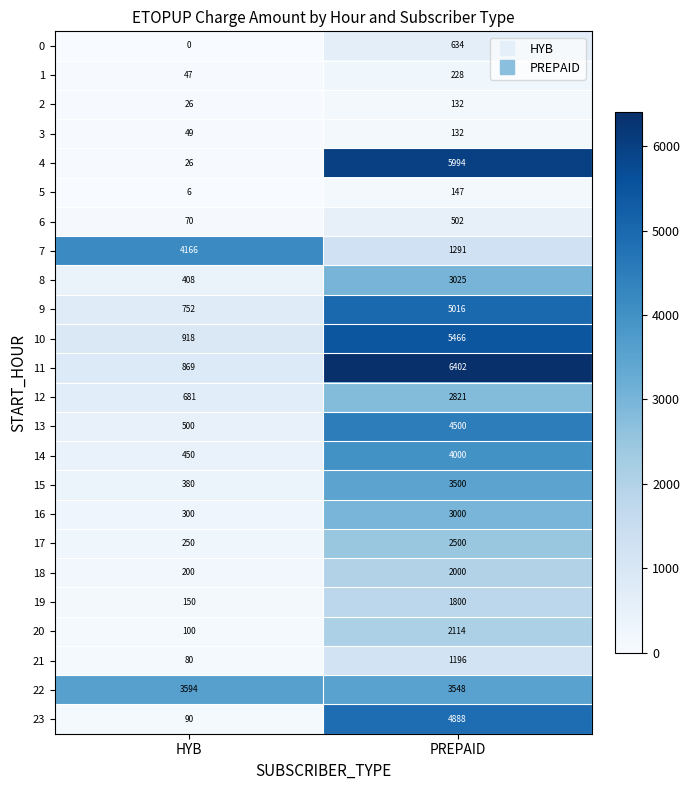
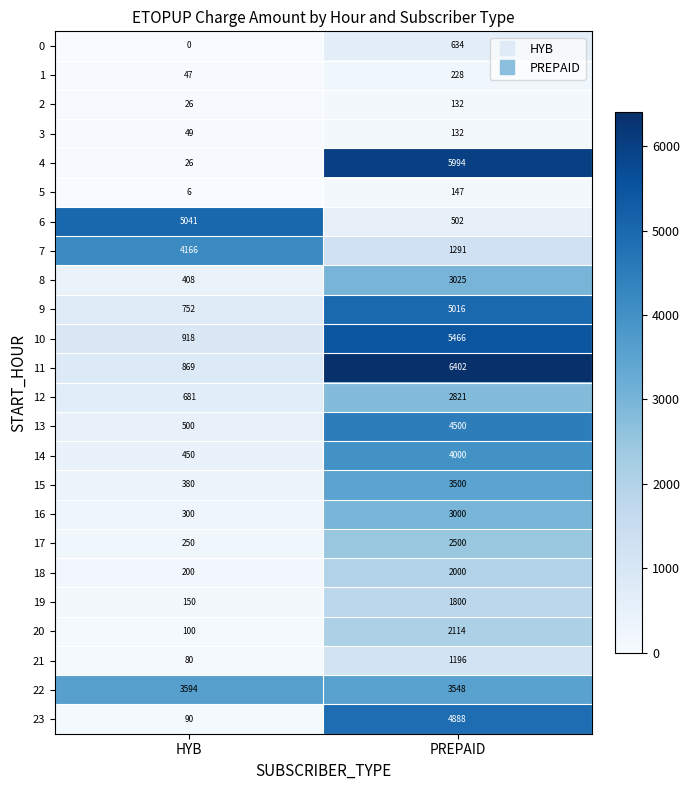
  {
    "0": {
      "HYB": 0,
      "PREPAID": 634
    },
    "1": {
      "HYB": 47,
      "PREPAID": 228
    },
    "2": {
      "HYB": 26,
      "PREPAID": 132
    },
    "3": {
      "HYB": 49,
      "PREPAID": 132
    },
    "4": {
      "HYB": 26,
      "PREPAID": 5994
    },
    "5": {
      "HYB": 6,
      "PREPAID": 147
    },
    "6": {
-     "HYB": 70,
+     "HYB": 5041,
      "PREPAID": 502
    },
    "7": {
      "HYB": 4166,
      "PREPAID": 1291
    },
    "8": {
      "HYB": 408,
      "PREPAID": 3025
    },
    "9": {
      "HYB": 752,
      "PREPAID": 5016
    },
    "10": {
      "HYB": 918,
      "PREPAID": 5466
    },
    "11": {
      "HYB": 869,
      "PREPAID": 6402
    },
    "12": {
      "HYB": 681,
      "PREPAID": 2821
    },
    "13": {
      "HYB": 500,
      "PREPAID": 4500
    },
    "14": {
      "HYB": 450,
      "PREPAID": 4000
    },
    "15": {
      "HYB": 380,
      "PREPAID": 3500
    },
    "16": {
      "HYB": 300,
      "PREPAID": 3000
    },
    "17": {
      "HYB": 250,
      "PREPAID": 2500
    },
    "18": {
      "HYB": 200,
      "PREPAID": 2000
    },
    "19": {
      "HYB": 150,
      "PREPAID": 1800
    },
    "20": {
      "HYB": 100,
      "PREPAID": 2114
    },
    "21": {
      "HYB": 80,
      "PREPAID": 1196
    },
    "22": {
      "HYB": 3594,
      "PREPAID": 3548
    },
    "23": {
      "HYB": 90,
      "PREPAID": 4888
    }
  }
